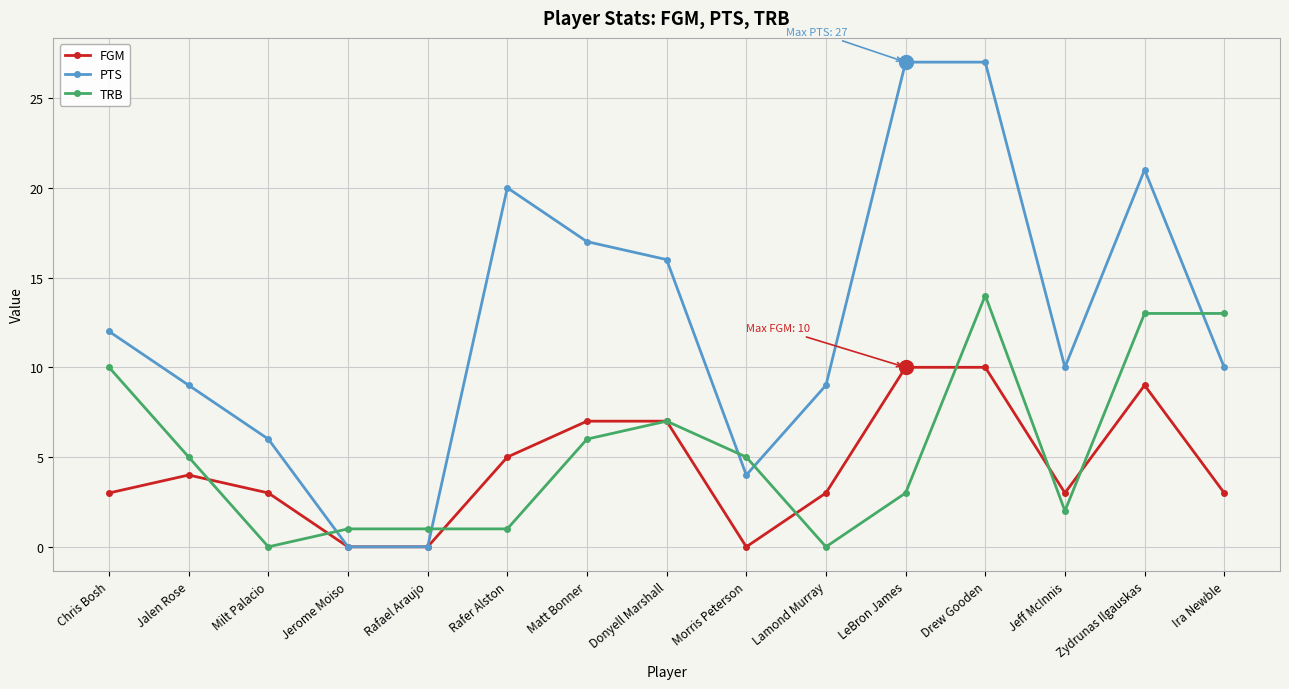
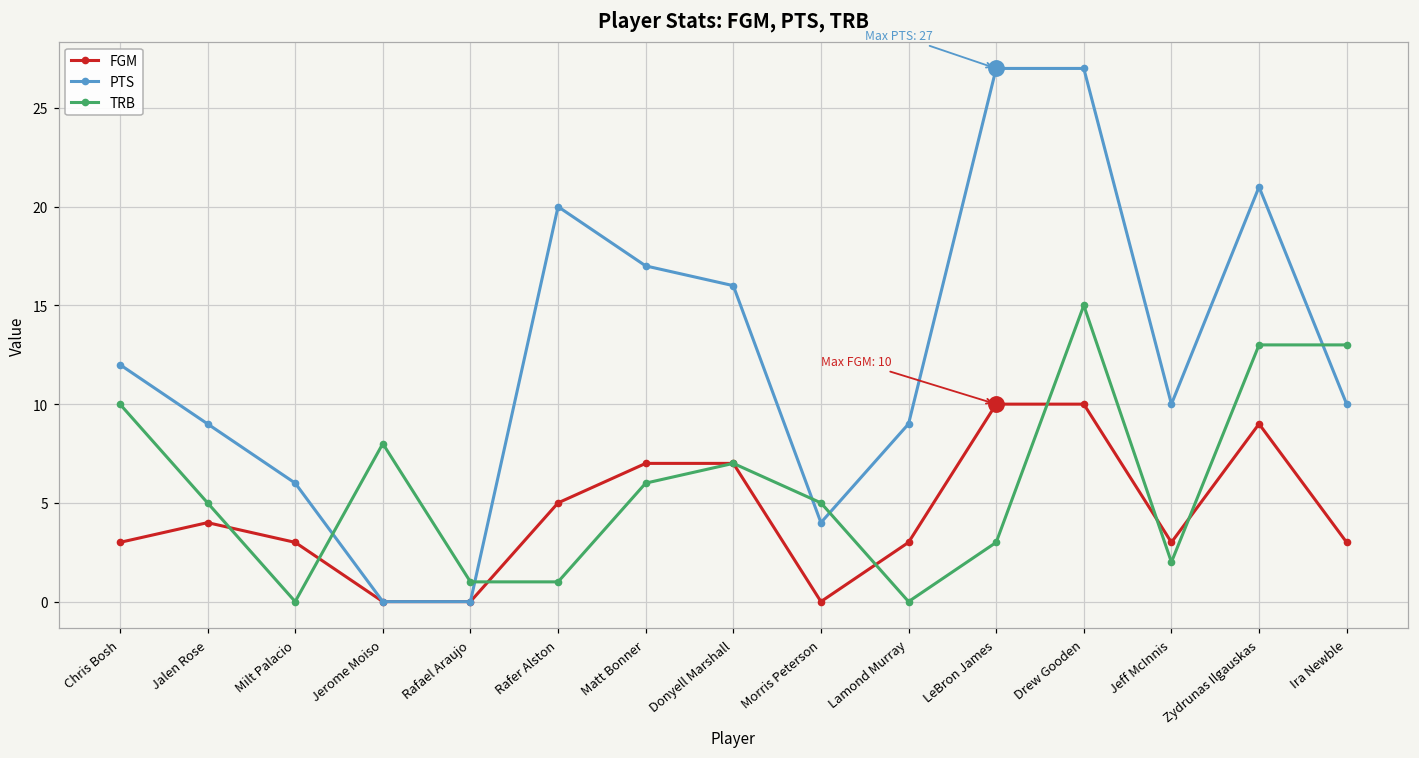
  {
    "TRB": {
      "Chris Bosh": 10,
      "Jalen Rose": 5,
      "Milt Palacio": 0,
-     "Jerome Moiso": 1,
+     "Jerome Moiso": 8,
      "Rafael Araujo": 1,
      "Rafer Alston": 1,
      "Matt Bonner": 6,
      "Morris Peterson": 5,
      "Lamond Murray": 0,
      "LeBron James": 3,
-     "Drew Gooden": 14,
+     "Drew Gooden": 15,
      "Jeff McInnis": 2,
      "Zydrunas Ilgauskas": 13,
      "Ira Newble": 13
    }
  }
